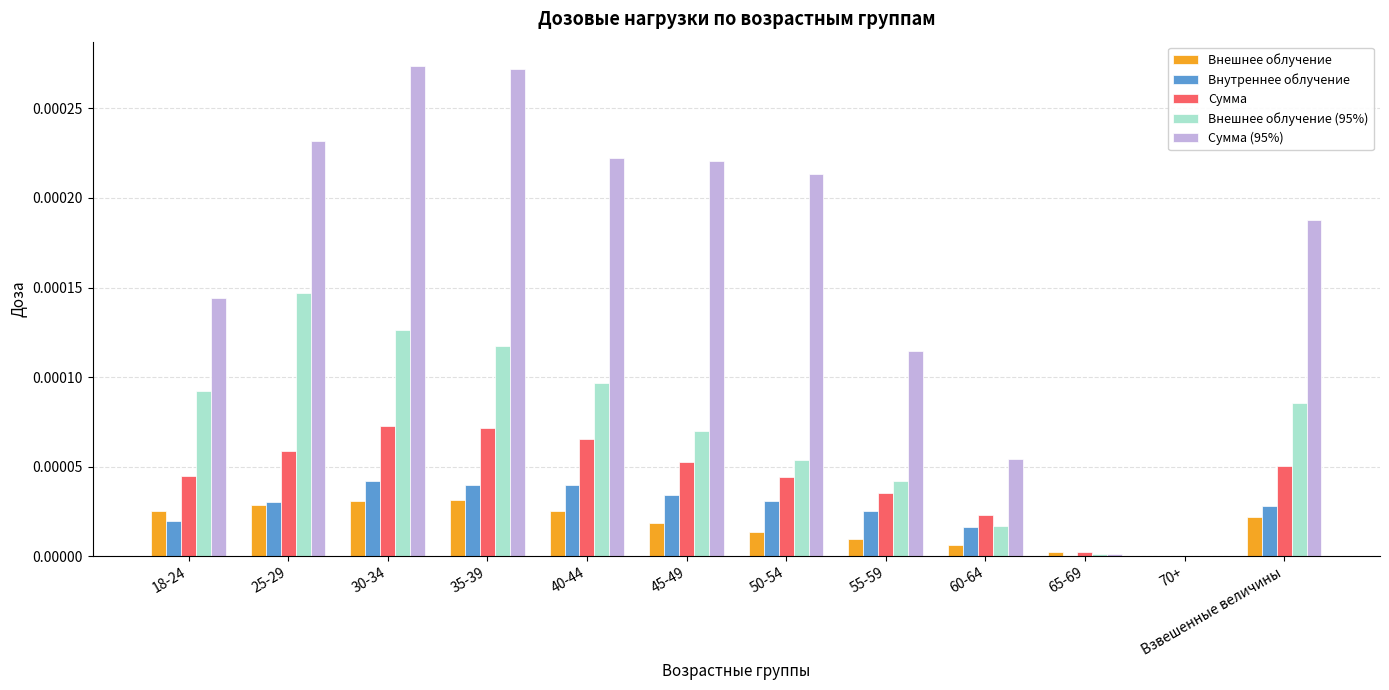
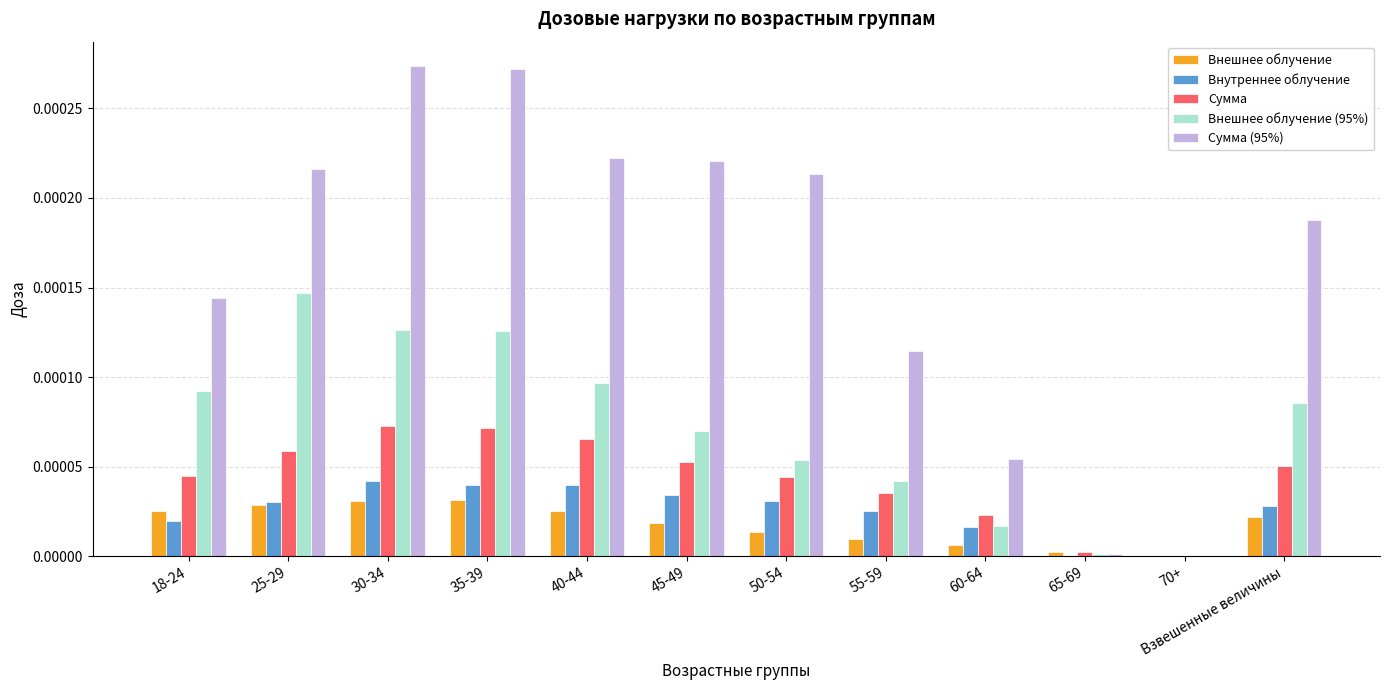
  {
    "Внешнее облучение": {
      "18-24": 0.000025,
      "25-29": 0.000029,
      "30-34": 0.000031,
      "35-39": 0.000031,
      "40-44": 0.000026,
      "45-49": 0.000018,
      "50-54": 0.000013,
      "55-59": 0.000010,
      "60-64": 0.000006,
      "65-69": 0.000002,
      "70+": 0.000000,
      "Взвешенные величины": 0.000022
    },
    "Внутреннее облучение": {
      "18-24": 0.000020,
      "25-29": 0.000030,
      "30-34": 0.000042,
      "35-39": 0.000040,
      "40-44": 0.000040,
      "45-49": 0.000034,
      "50-54": 0.000031,
      "55-59": 0.000025,
      "60-64": 0.000017,
      "65-69": 0.000000,
      "70+": 0.000000,
      "Взвешенные величины": 0.000028
    },
    "Сумма": {
      "18-24": 0.000045,
      "25-29": 0.000059,
      "30-34": 0.000073,
      "35-39": 0.000071,
      "40-44": 0.000065,
      "45-49": 0.000053,
      "50-54": 0.000044,
      "55-59": 0.000035,
      "60-64": 0.000023,
      "65-69": 0.000002,
      "70+": 0.000000,
      "Взвешенные величины": 0.000050
    },
    "Внешнее облучение (95%)": {
      "18-24": 0.000092,
      "25-29": 0.000147,
      "30-34": 0.000126,
-     "35-39": 0.000118,
+     "35-39": 0.000126,
      "40-44": 0.000097,
      "45-49": 0.000070,
      "50-54": 0.000054,
      "55-59": 0.000042,
      "60-64": 0.000017,
      "65-69": 0.000001,
      "70+": 0.000000,
      "Взвешенные величины": 0.000086
    },
    "Сумма (95%)": {
      "18-24": 0.000144,
-     "25-29": 0.000232,
+     "25-29": 0.000216,
      "30-34": 0.000274,
      "35-39": 0.000272,
      "40-44": 0.000222,
      "45-49": 0.000220,
      "50-54": 0.000213,
      "55-59": 0.000114,
      "60-64": 0.000054,
      "65-69": 0.000001,
      "70+": 0.000000,
      "Взвешенные величины": 0.000188
    }
  }
